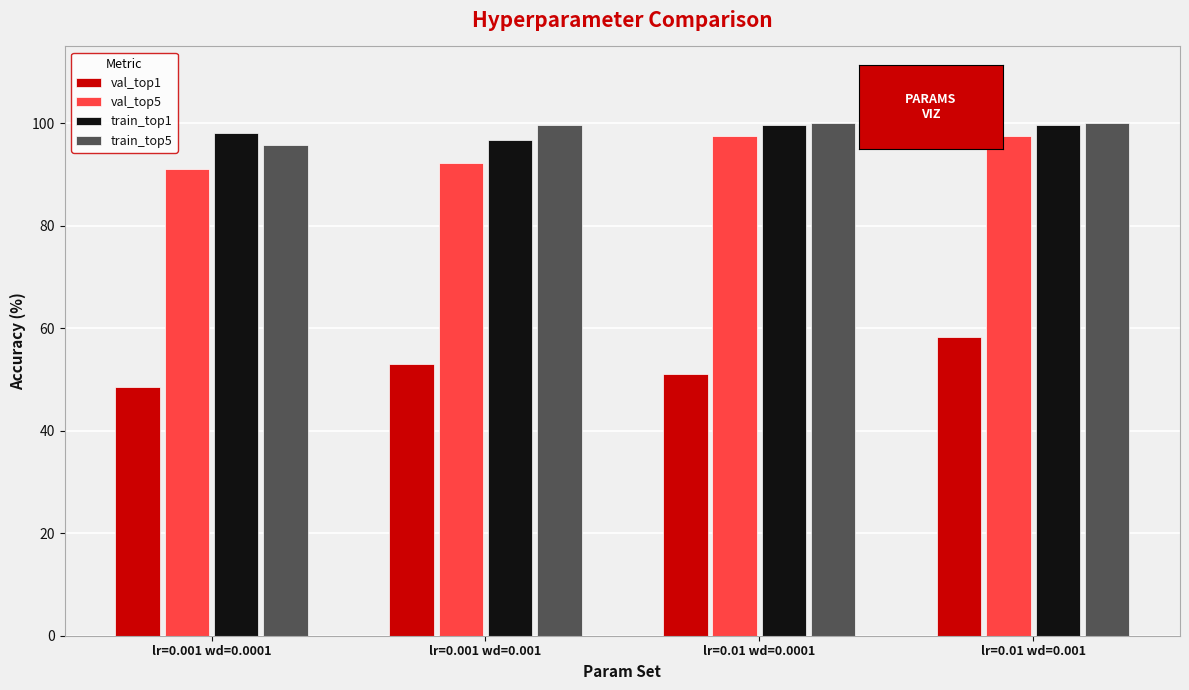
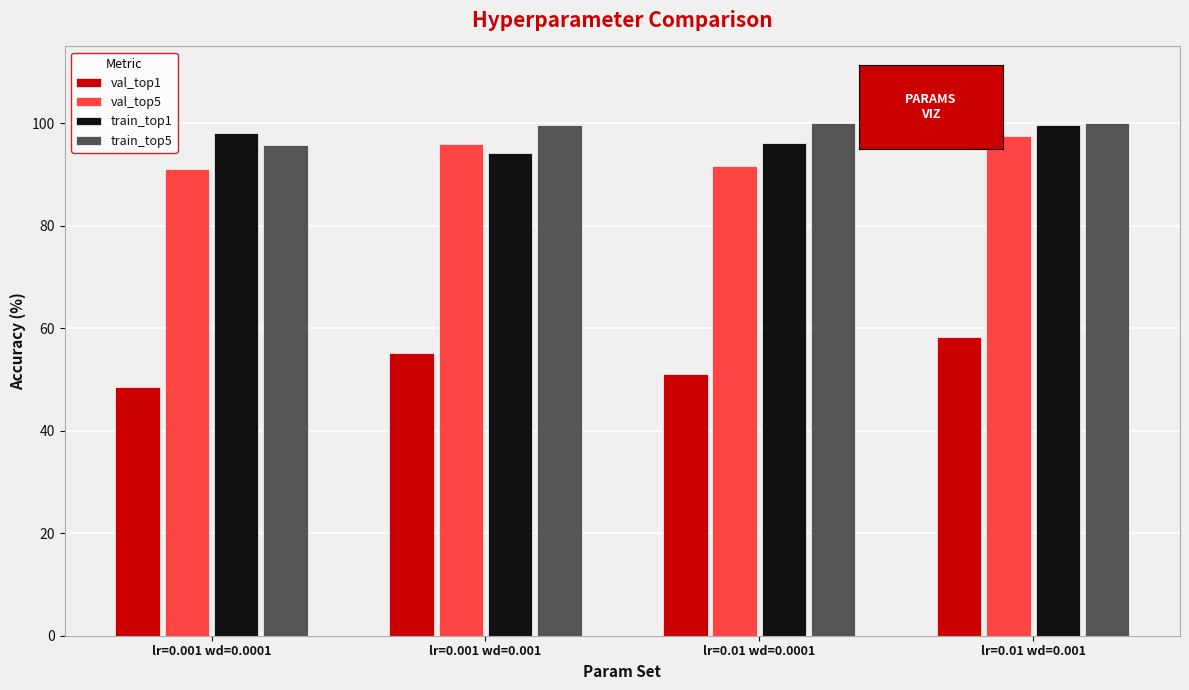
  {
    "val_top1": {
      "lr=0.001 wd=0.0001": 49,
-     "lr=0.001 wd=0.001": 53,
+     "lr=0.001 wd=0.001": 55,
      "lr=0.01 wd=0.0001": 51,
      "lr=0.01 wd=0.001": 58
    },
    "val_top5": {
      "lr=0.001 wd=0.0001": 91,
-     "lr=0.001 wd=0.001": 92,
-     "lr=0.01 wd=0.0001": 98,
+     "lr=0.001 wd=0.001": 96,
+     "lr=0.01 wd=0.0001": 92,
      "lr=0.01 wd=0.001": 98
    },
    "train_top1": {
      "lr=0.001 wd=0.0001": 98,
-     "lr=0.001 wd=0.001": 97,
-     "lr=0.01 wd=0.0001": 100,
+     "lr=0.001 wd=0.001": 94,
+     "lr=0.01 wd=0.0001": 96,
      "lr=0.01 wd=0.001": 100
    },
    "train_top5": {
      "lr=0.001 wd=0.0001": 96,
      "lr=0.001 wd=0.001": 100,
      "lr=0.01 wd=0.0001": 100,
      "lr=0.01 wd=0.001": 100
    }
  }
